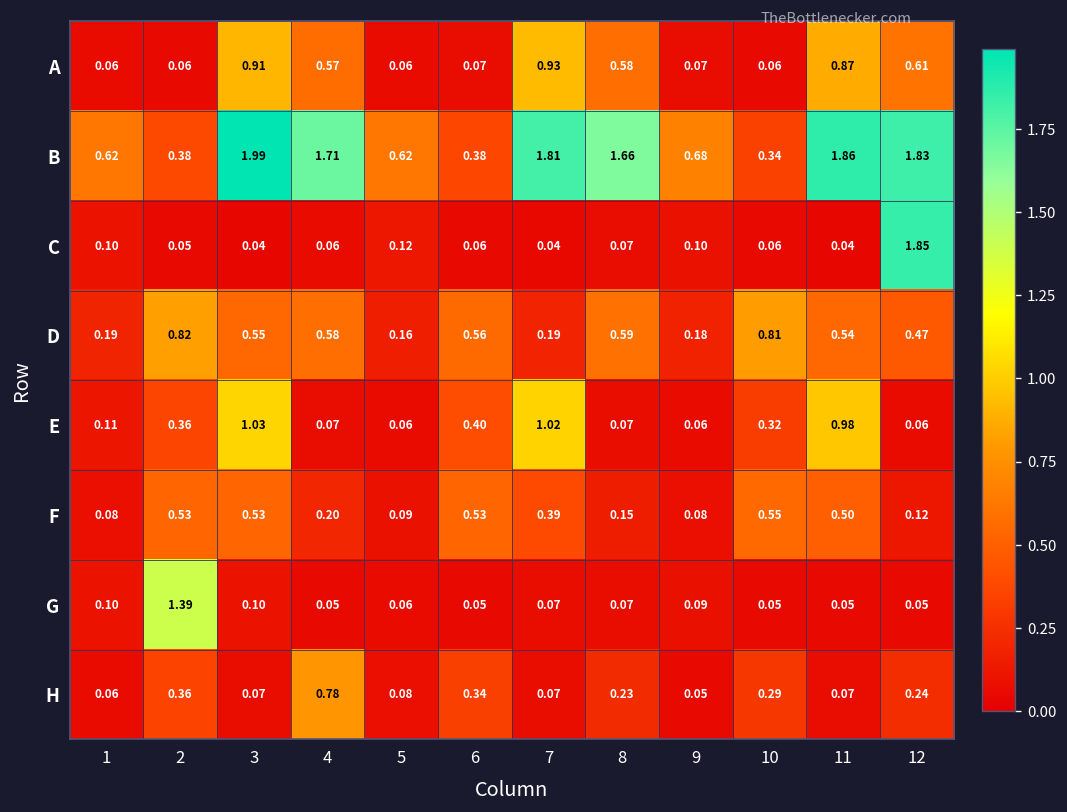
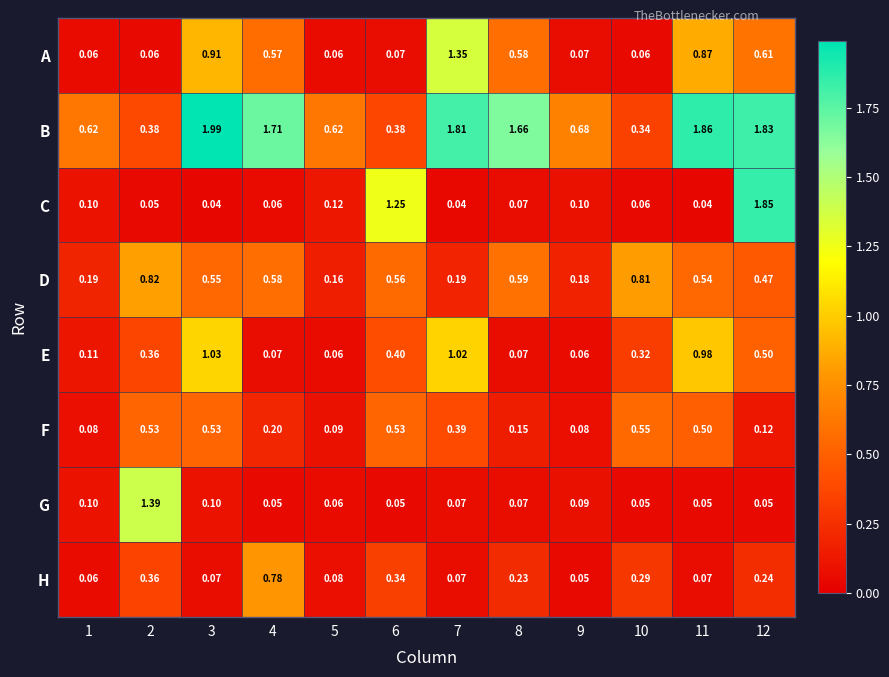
  {
    "A": {
      "1": 0.06,
      "2": 0.06,
      "3": 0.91,
      "4": 0.57,
      "5": 0.06,
      "6": 0.07,
-     "7": 0.93,
+     "7": 1.35,
      "8": 0.58,
      "9": 0.07,
      "10": 0.06,
      "11": 0.87,
      "12": 0.61
    },
    "B": {
      "1": 0.62,
      "2": 0.38,
      "3": 1.99,
      "4": 1.71,
      "5": 0.62,
      "6": 0.38,
      "7": 1.81,
      "8": 1.66,
      "9": 0.68,
      "10": 0.34,
      "11": 1.86,
      "12": 1.83
    },
    "C": {
      "1": 0.10,
      "2": 0.05,
      "3": 0.04,
      "4": 0.06,
      "5": 0.12,
-     "6": 0.06,
+     "6": 1.25,
      "7": 0.04,
      "8": 0.07,
      "9": 0.10,
      "10": 0.06,
      "11": 0.04,
      "12": 1.85
    },
    "D": {
      "1": 0.19,
      "2": 0.82,
      "3": 0.55,
      "4": 0.58,
      "5": 0.16,
      "6": 0.56,
      "7": 0.19,
      "8": 0.59,
      "9": 0.18,
      "10": 0.81,
      "11": 0.54,
      "12": 0.47
    },
    "E": {
      "1": 0.11,
      "2": 0.36,
      "3": 1.03,
      "4": 0.07,
      "5": 0.06,
      "6": 0.40,
      "7": 1.02,
      "8": 0.07,
      "9": 0.06,
      "10": 0.32,
      "11": 0.98,
-     "12": 0.06
+     "12": 0.50
    },
    "F": {
      "1": 0.08,
      "2": 0.53,
      "3": 0.53,
      "4": 0.20,
      "5": 0.09,
      "6": 0.53,
      "7": 0.39,
      "8": 0.15,
      "9": 0.08,
      "10": 0.55,
      "11": 0.50,
      "12": 0.12
    },
    "G": {
      "1": 0.10,
      "2": 1.39,
      "3": 0.10,
      "4": 0.05,
      "5": 0.06,
      "6": 0.05,
      "7": 0.07,
      "8": 0.07,
      "9": 0.09,
      "10": 0.05,
      "11": 0.05,
      "12": 0.05
    },
    "H": {
      "1": 0.06,
      "2": 0.36,
      "3": 0.07,
      "4": 0.78,
      "5": 0.08,
      "6": 0.34,
      "7": 0.07,
      "8": 0.23,
      "9": 0.05,
      "10": 0.29,
      "11": 0.07,
      "12": 0.24
    }
  }
